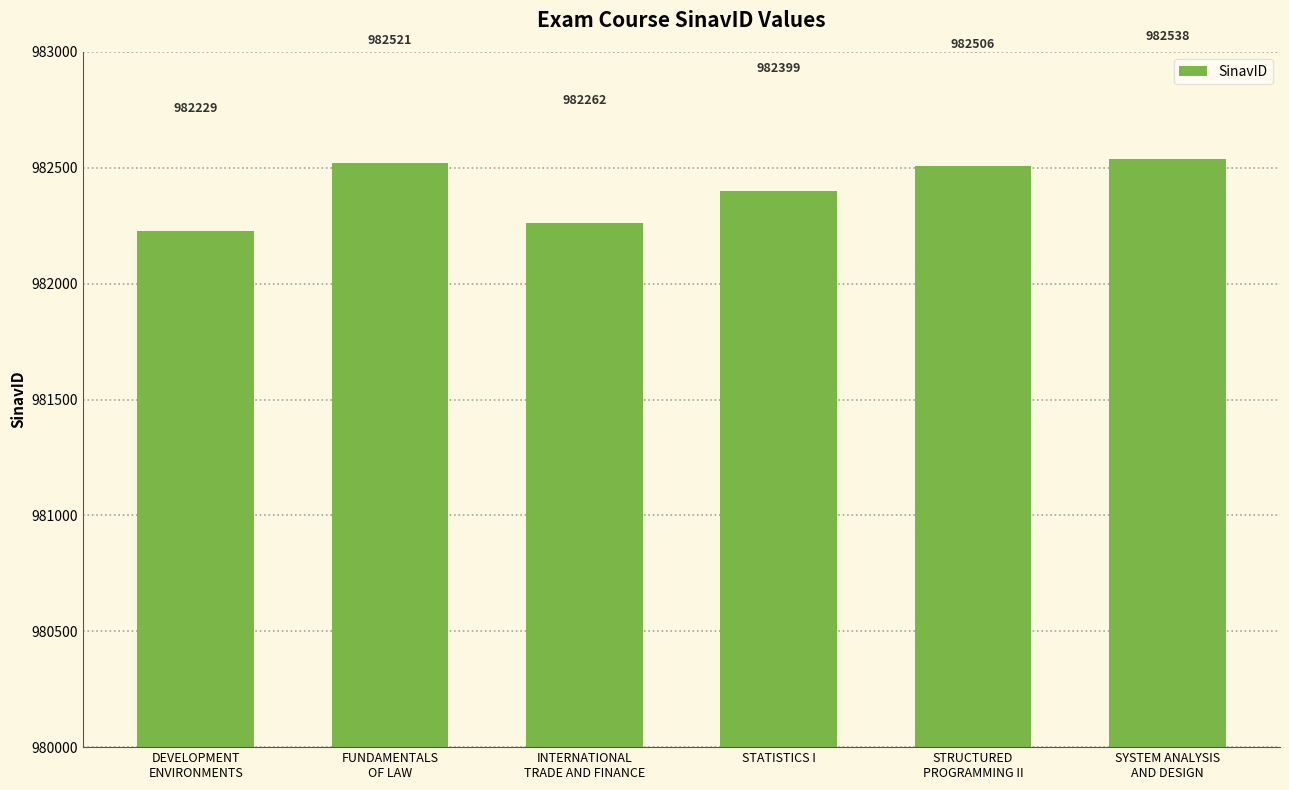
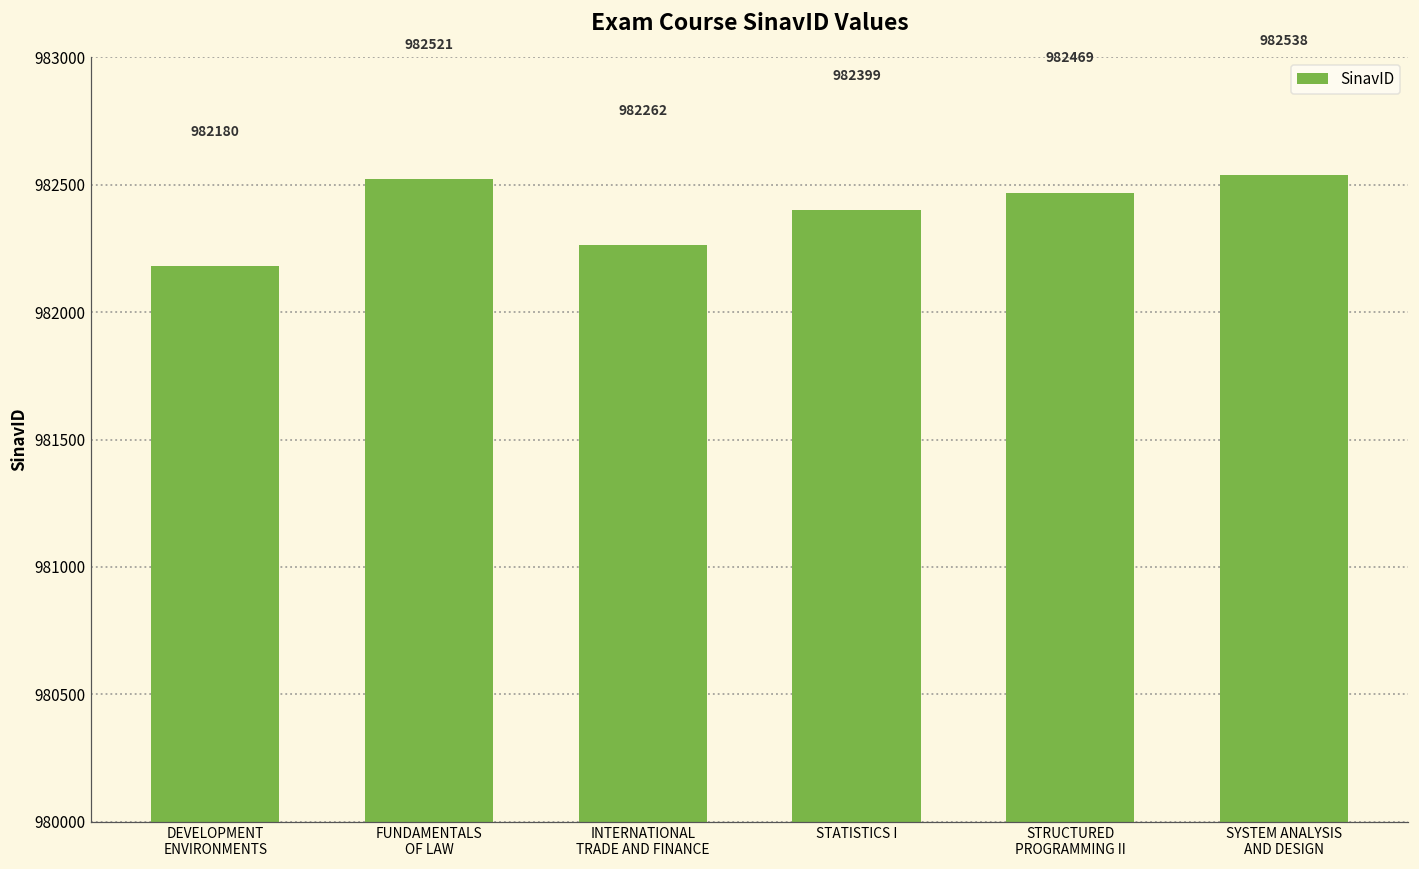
  {
-   "DEVELOPMENT ENVIRONMENTS": 982229,
-   "STRUCTURED PROGRAMMING II": 982506
+   "DEVELOPMENT ENVIRONMENTS": 982180,
+   "STRUCTURED PROGRAMMING II": 982469
  }
